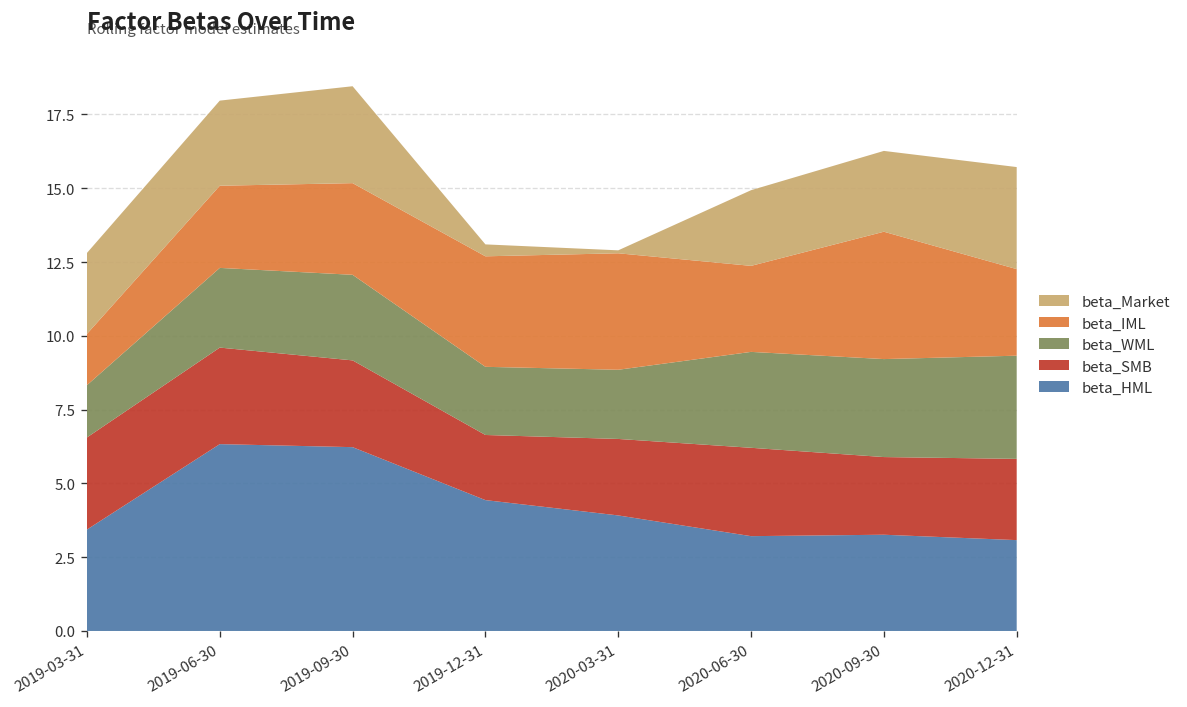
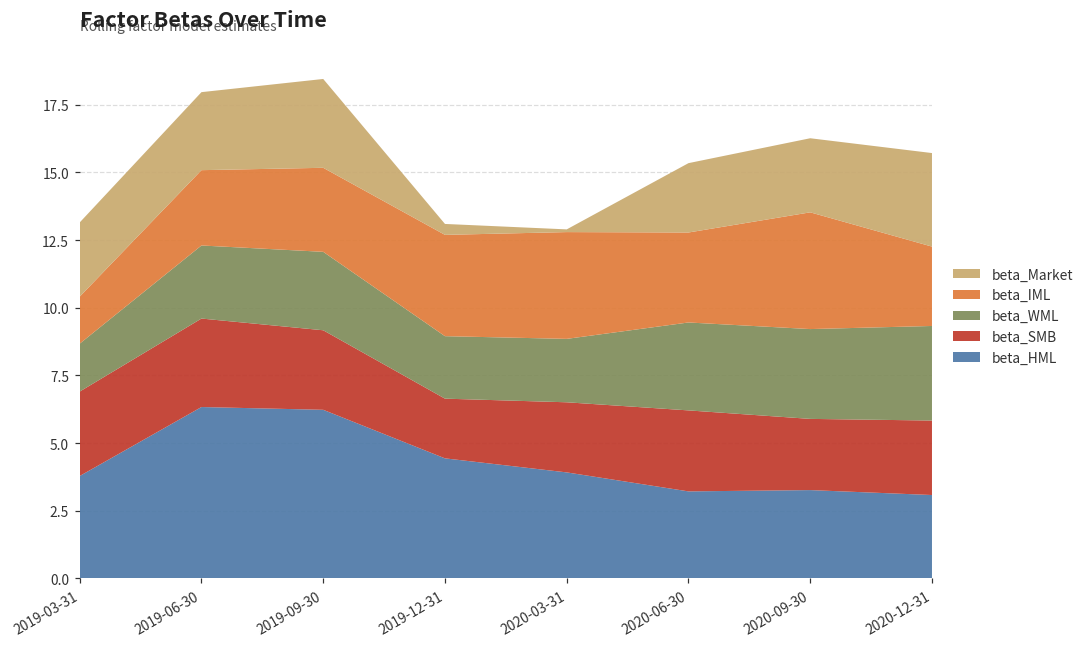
  {
    "beta_HML": {
-     "2019-03-31": 3.4,
+     "2019-03-31": 3.8,
      "2019-06-30": 6.3,
      "2019-09-30": 6.2,
      "2019-12-31": 4.4,
      "2020-03-31": 3.9,
      "2020-06-30": 3.2,
      "2020-09-30": 3.3,
      "2020-12-31": 3.1
    },
    "beta_SMB": {
      "2019-03-31": 3.1,
      "2019-06-30": 3.3,
      "2019-09-30": 2.9,
      "2019-12-31": 2.2,
      "2020-03-31": 2.6,
      "2020-06-30": 3.0,
      "2020-09-30": 2.6,
      "2020-12-31": 2.8
    },
    "beta_WML": {
      "2019-03-31": 1.8,
      "2019-06-30": 2.7,
      "2019-09-30": 2.9,
      "2019-12-31": 2.3,
      "2020-03-31": 2.3,
      "2020-06-30": 3.2,
      "2020-09-30": 3.3,
      "2020-12-31": 3.5
    },
    "beta_IML": {
      "2019-03-31": 1.7,
      "2019-06-30": 2.8,
      "2019-09-30": 3.1,
      "2019-12-31": 3.7,
-     "2020-06-30": 2.9,
+     "2020-06-30": 3.3,
      "2020-09-30": 4.3,
      "2020-12-31": 2.9
    },
    "beta_Market": {
      "2019-03-31": 2.7,
      "2019-06-30": 2.9,
      "2019-09-30": 3.3,
      "2019-12-31": 0.4,
      "2020-06-30": 2.6,
      "2020-09-30": 2.7,
      "2020-12-31": 3.5
    }
  }
